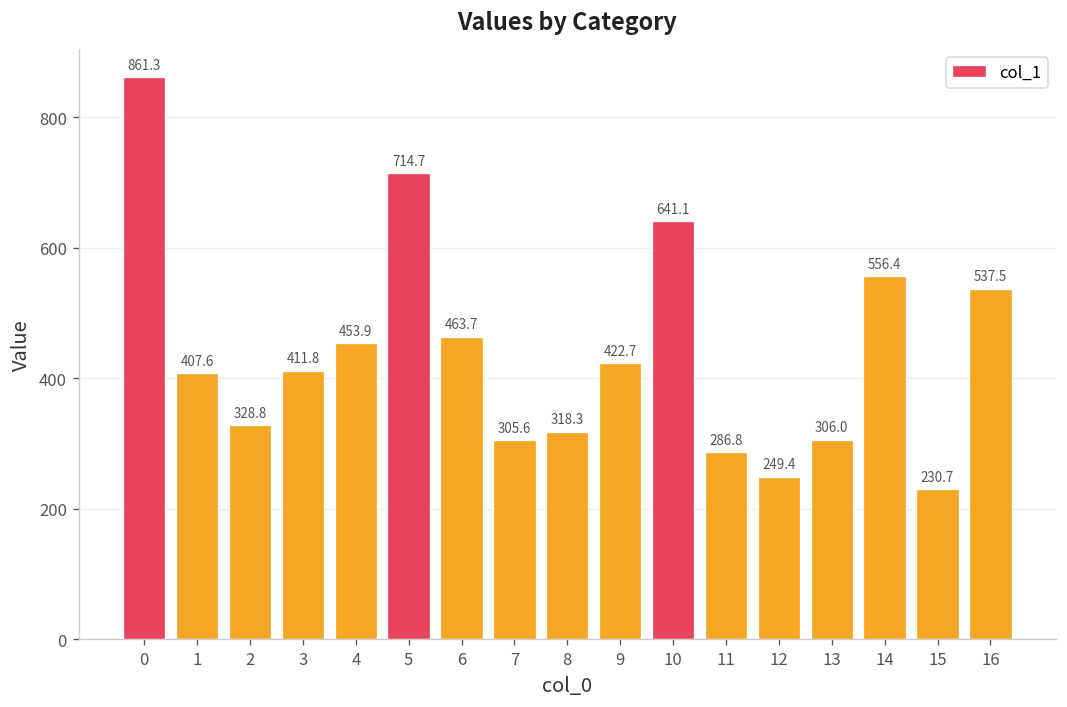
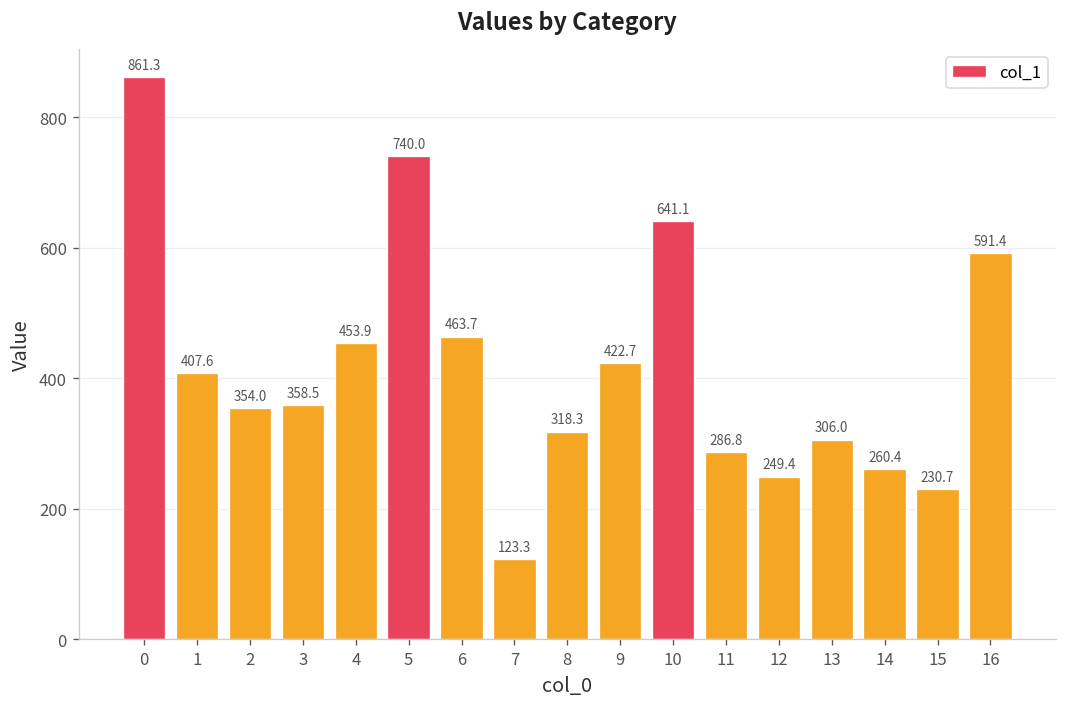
  {
    "0": 861.3,
    "1": 407.6,
-   "2": 328.8,
-   "3": 411.8,
+   "2": 354.0,
+   "3": 358.5,
    "4": 453.9,
-   "5": 714.7,
+   "5": 740.0,
    "6": 463.7,
-   "7": 305.6,
+   "7": 123.3,
    "8": 318.3,
    "9": 422.7,
    "10": 641.1,
    "11": 286.8,
    "12": 249.4,
    "13": 306.0,
-   "14": 556.4,
+   "14": 260.4,
    "15": 230.7,
-   "16": 537.5
+   "16": 591.4
  }
